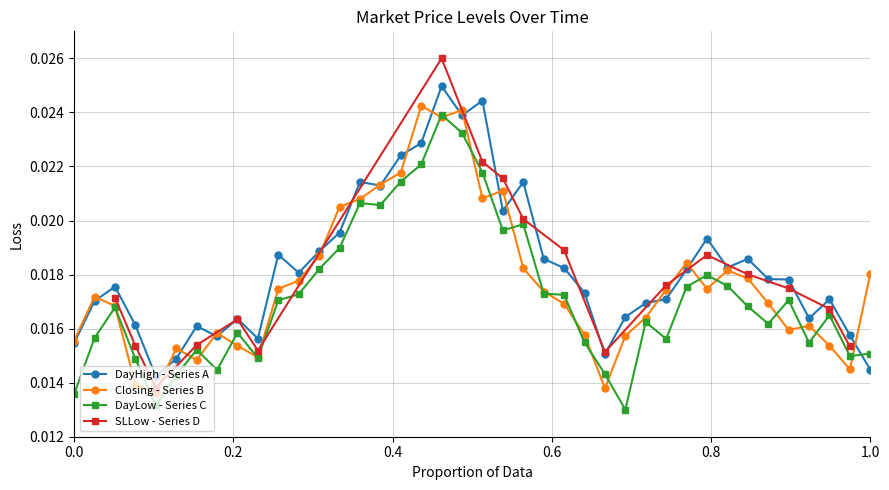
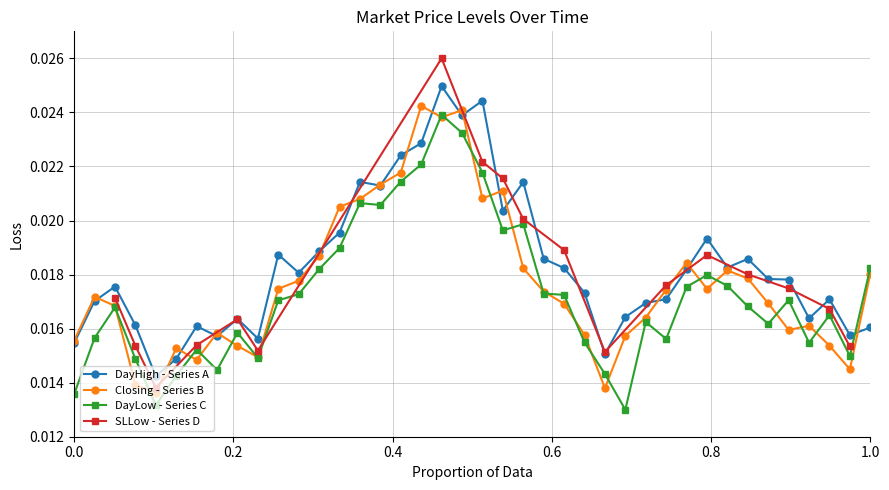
  {
    "DayHigh - Series A": {
-     "1.0": 0.0145
+     "1.0": 0.0160
    },
    "Closing - Series B": {
      "1.0": 0.0180
    },
    "DayLow - Series C": {
      "0.0": 0.0136,
-     "1.0": 0.0151
+     "1.0": 0.0183
    }
  }
